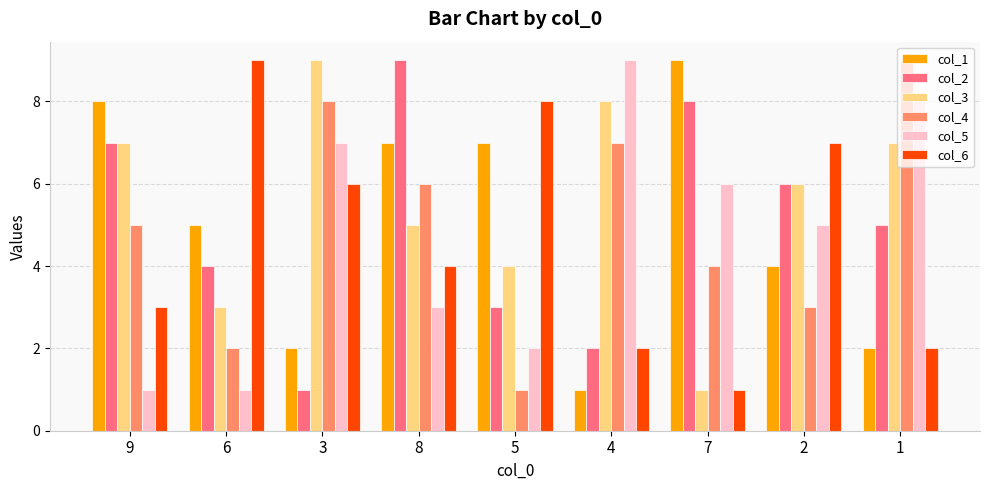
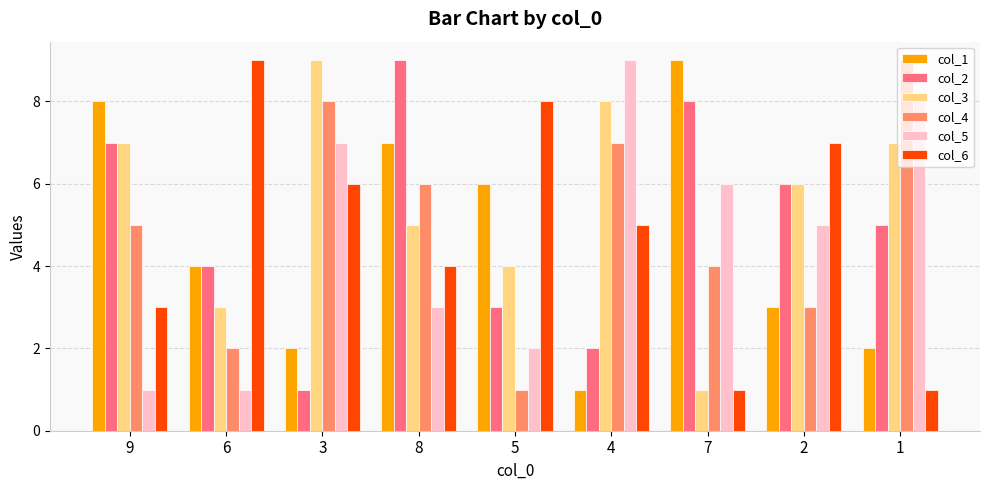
  {
    "col_1": {
      "9": 8,
-     "6": 5,
+     "6": 4,
      "3": 2,
      "8": 7,
-     "5": 7,
+     "5": 6,
      "4": 1,
      "7": 9,
-     "2": 4,
+     "2": 3,
      "1": 2
    },
    "col_3": {
      "9": 7,
      "6": 3,
      "3": 9,
      "8": 5,
      "5": 4,
      "4": 8,
      "7": 1,
      "2": 6,
      "1": 7
    },
    "col_5": {
      "9": 1,
      "6": 1,
      "3": 7,
      "8": 3,
      "5": 2,
      "4": 9,
      "7": 6,
      "2": 5
    },
    "col_6": {
      "9": 3,
      "6": 9,
      "3": 6,
      "8": 4,
      "5": 8,
-     "4": 2,
+     "4": 5,
      "7": 1,
      "2": 7,
-     "1": 2
+     "1": 1
    }
  }
